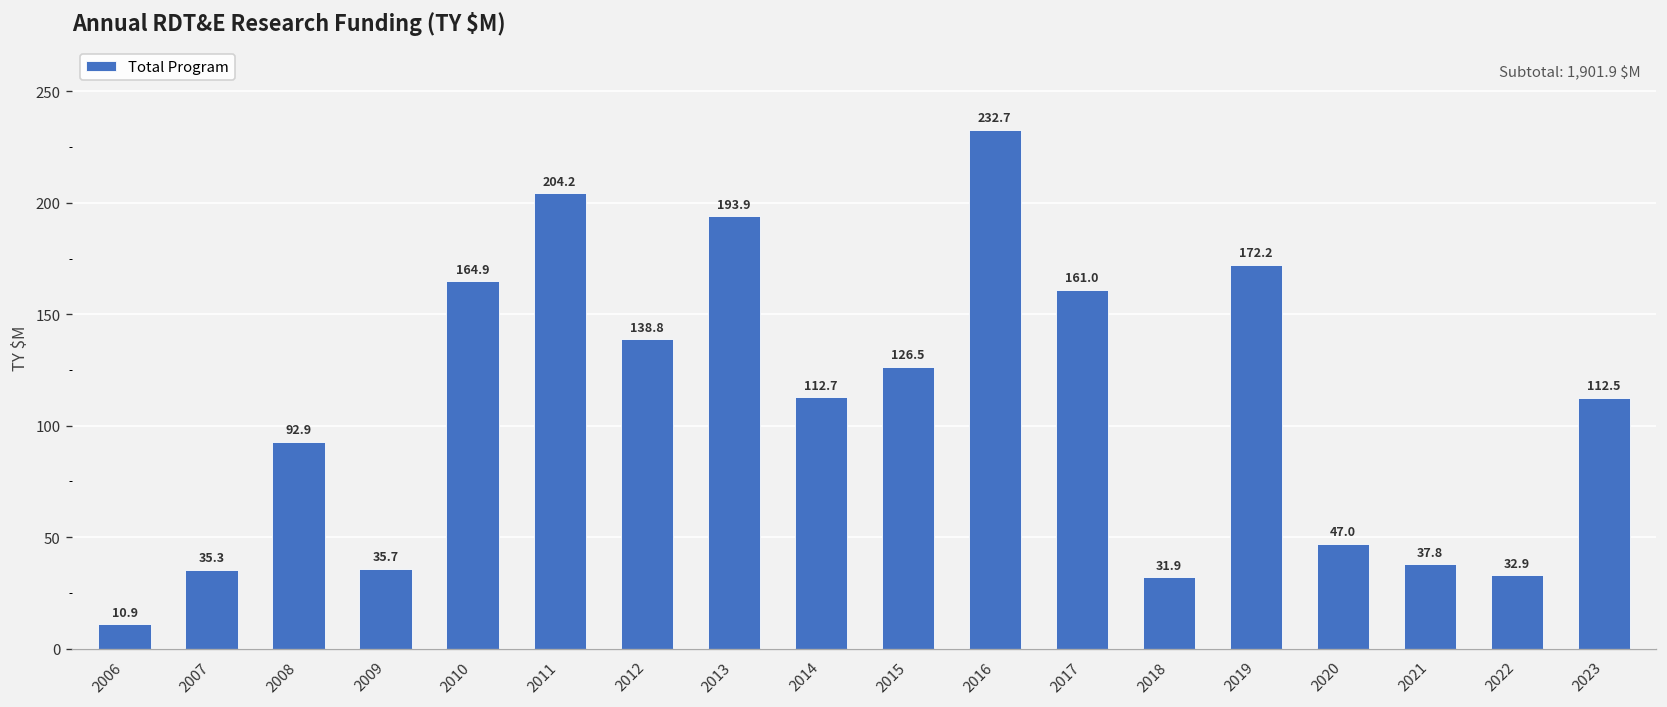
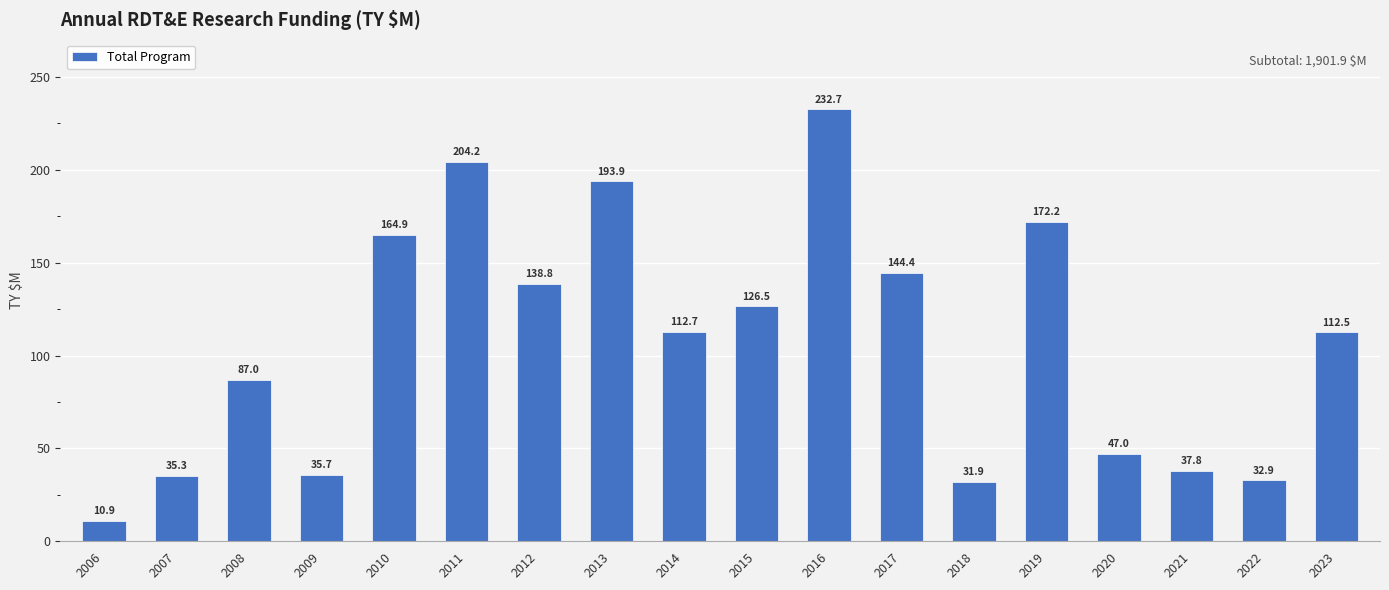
  {
    "2006": 10.9,
    "2007": 35.3,
-   "2008": 92.9,
+   "2008": 87.0,
    "2009": 35.7,
    "2010": 164.9,
    "2011": 204.2,
    "2012": 138.8,
    "2013": 193.9,
    "2014": 112.7,
    "2015": 126.5,
    "2016": 232.7,
-   "2017": 161.0,
+   "2017": 144.4,
    "2018": 31.9,
    "2019": 172.2,
    "2020": 47.0,
    "2021": 37.8,
    "2022": 32.9,
    "2023": 112.5
  }
